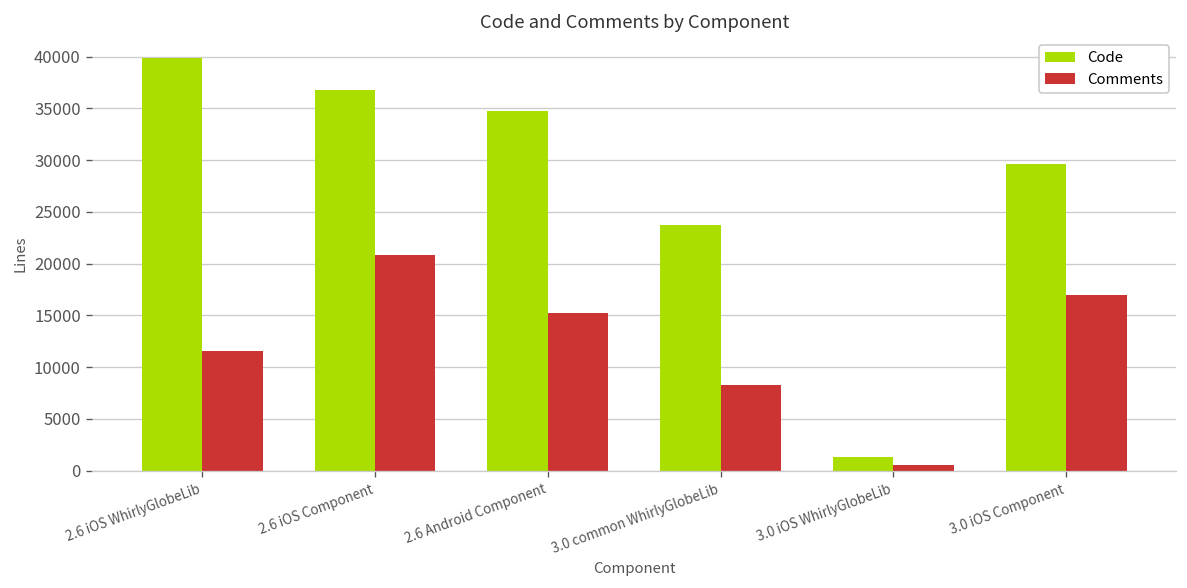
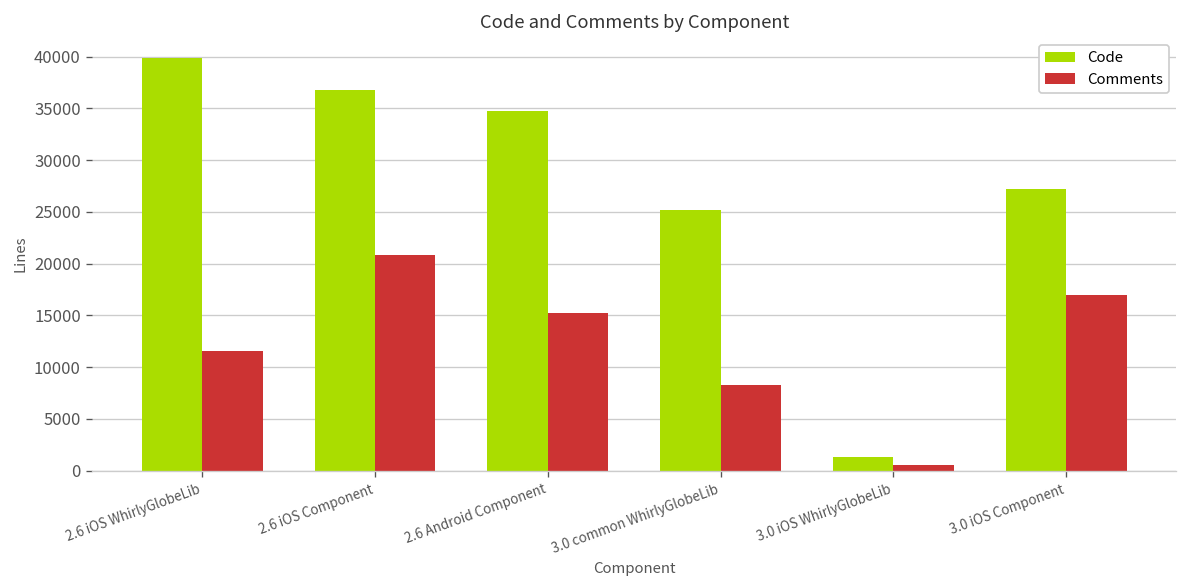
  {
    "Code": {
      "2.6 iOS WhirlyGlobeLib": 40000,
      "2.6 iOS Component": 37000,
      "2.6 Android Component": 35000,
-     "3.0 common WhirlyGlobeLib": 24000,
+     "3.0 common WhirlyGlobeLib": 25000,
      "3.0 iOS WhirlyGlobeLib": 1000,
-     "3.0 iOS Component": 30000
+     "3.0 iOS Component": 27000
    },
    "Comments": {
      "2.6 iOS WhirlyGlobeLib": 12000,
      "2.6 iOS Component": 21000,
      "2.6 Android Component": 15000,
      "3.0 common WhirlyGlobeLib": 8000,
      "3.0 iOS WhirlyGlobeLib": 1000,
      "3.0 iOS Component": 17000
    }
  }
